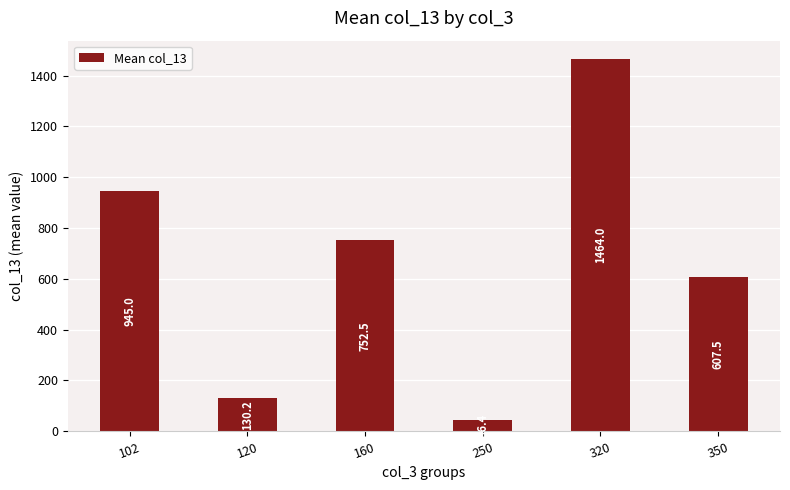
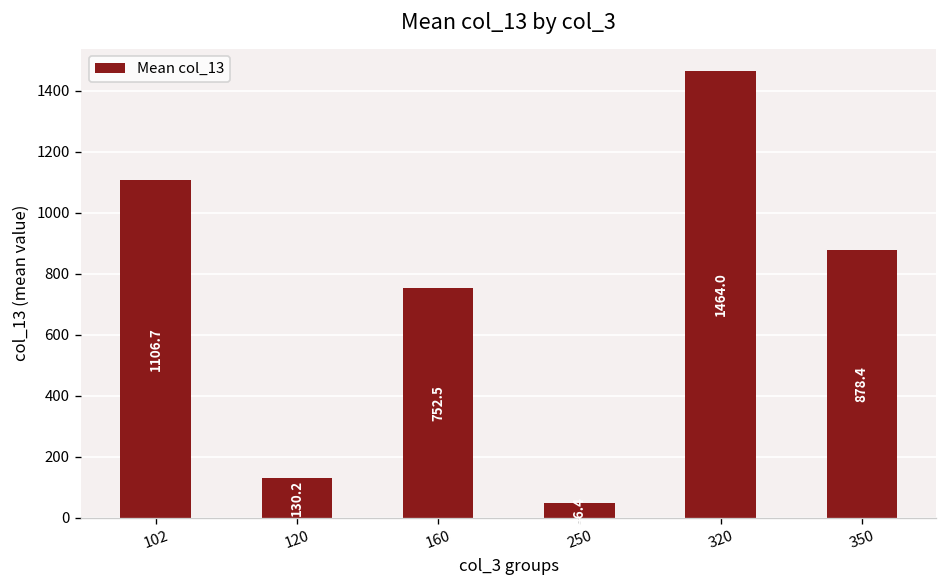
  {
-   "102": 945.0,
+   "102": 1106.7,
    "120": 130.2,
    "160": 752.5,
    "320": 1464.0,
-   "350": 607.5
+   "350": 878.4
  }
